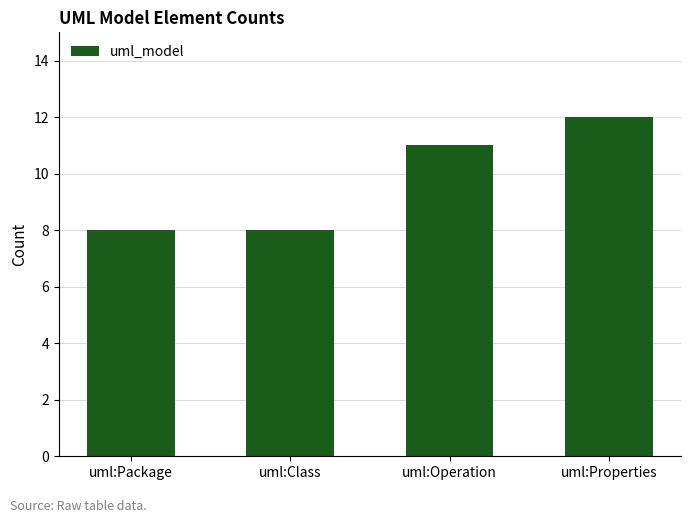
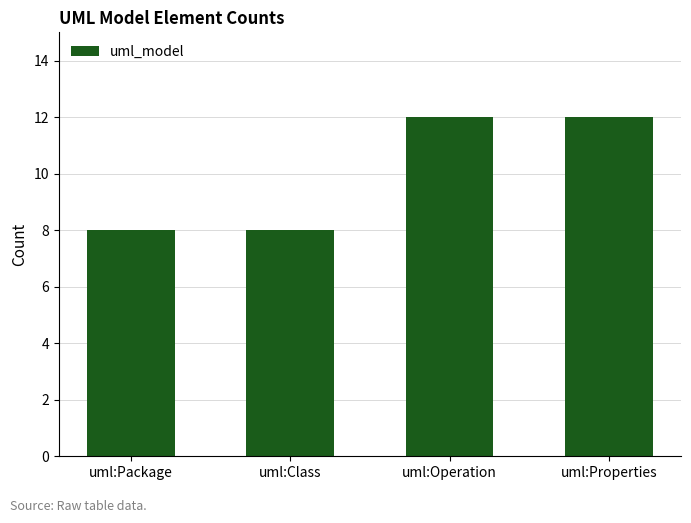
  {
    "uml:Package": 8,
    "uml:Class": 8,
-   "uml:Operation": 11,
+   "uml:Operation": 12,
    "uml:Properties": 12
  }
